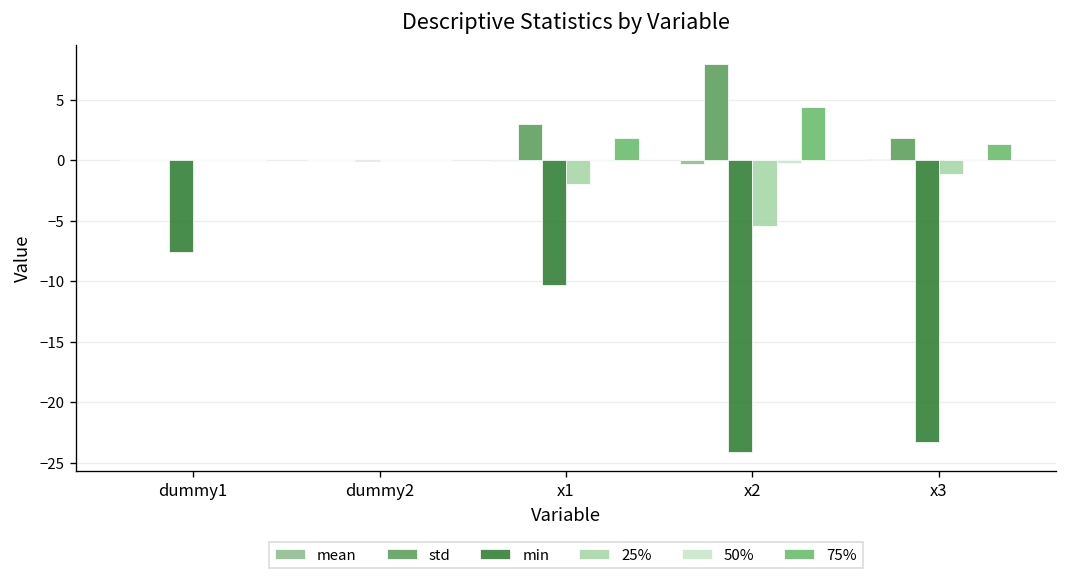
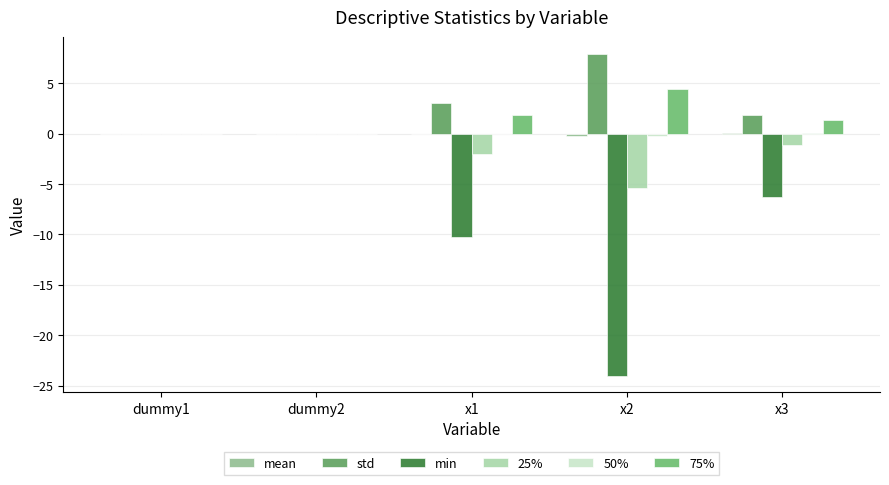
  {
    "min": {
-     "dummy1": -7.6,
+     "dummy1": 0.0,
      "x1": -10.3,
      "x2": -24.1,
-     "x3": -23.3
+     "x3": -6.3
    }
  }
